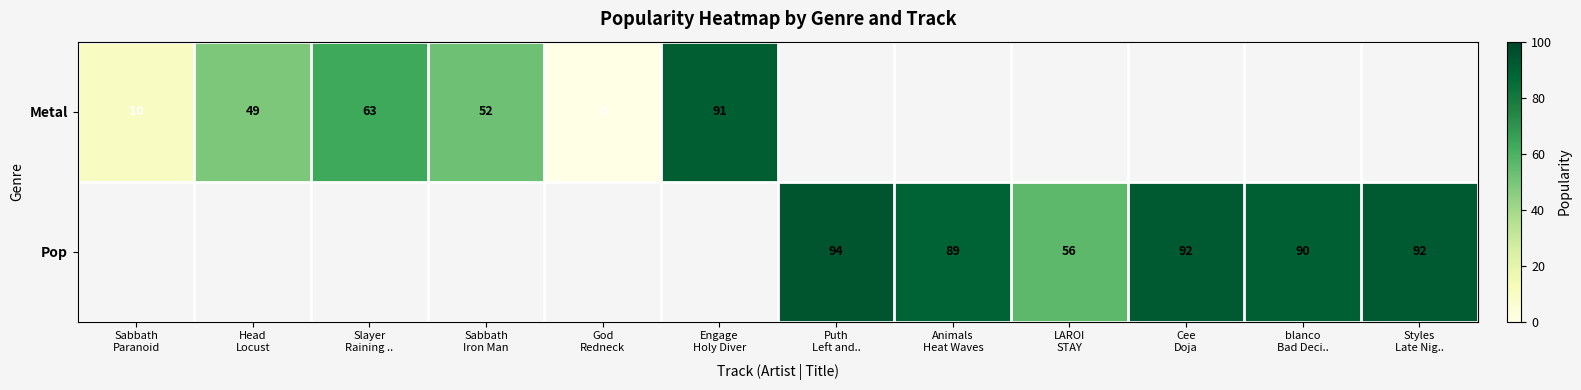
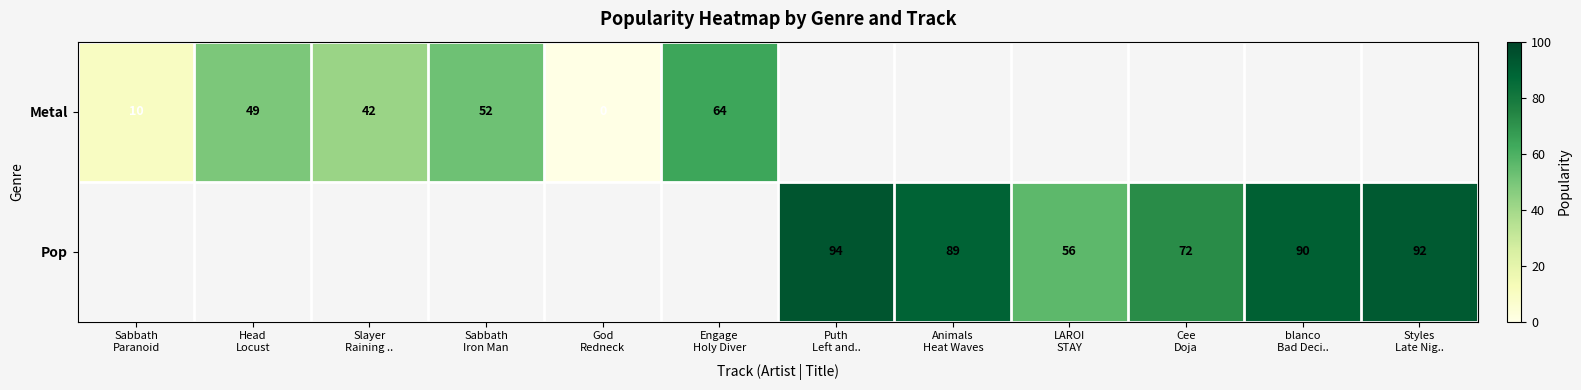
  {
    "Metal": {
      "Sabbath Paranoid": 10,
      "Head Locust": 49,
-     "Slayer Raining ..": 63,
+     "Slayer Raining ..": 42,
      "Sabbath Iron Man": 52,
-     "Engage Holy Diver": 91
+     "Engage Holy Diver": 64
    },
    "Pop": {
      "Puth Left and..": 94,
      "Animals Heat Waves": 89,
      "LAROI STAY": 56,
-     "Cee Doja": 92,
+     "Cee Doja": 72,
      "blanco Bad Deci..": 90,
      "Styles Late Nig..": 92
    }
  }
